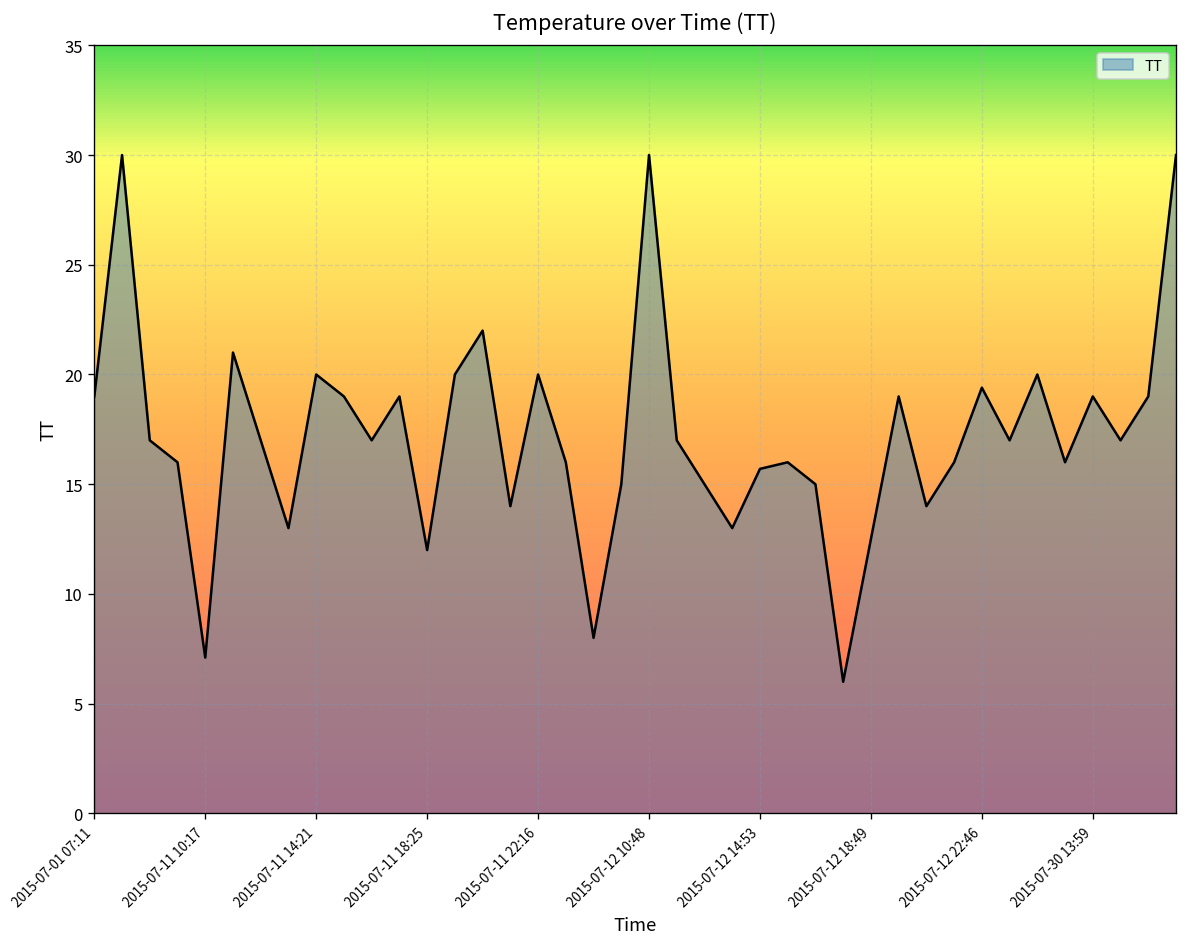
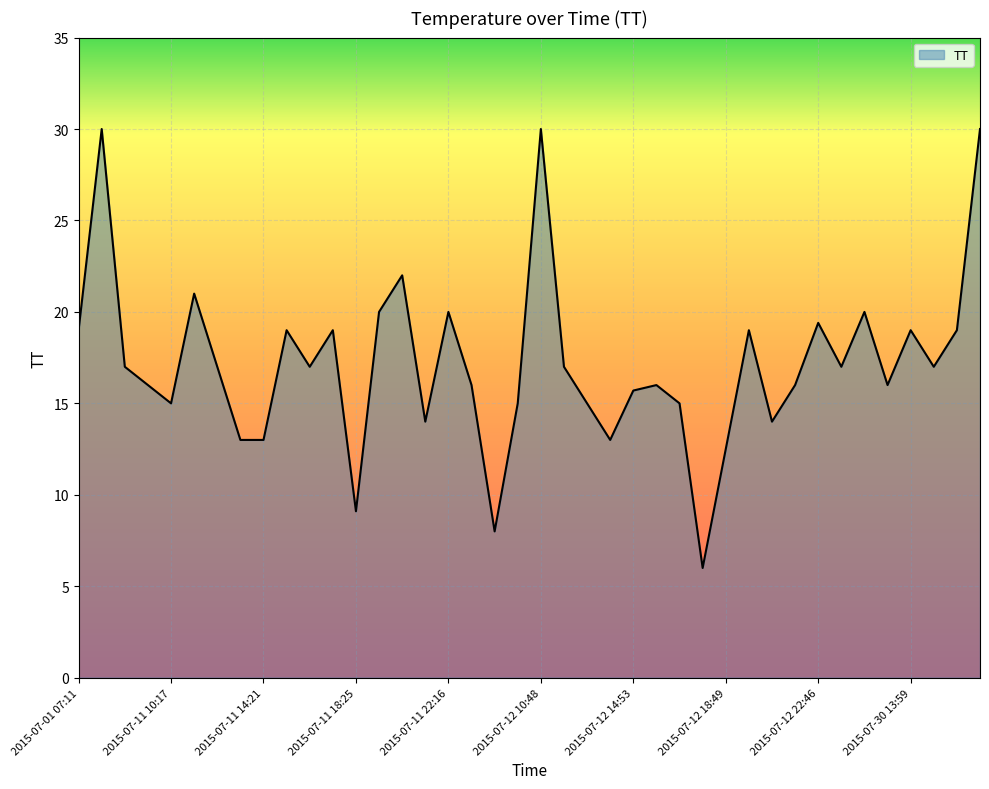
  {
    "2015-07-01 07:11": 19.0,
-   "2015-07-11 10:17": 7.1,
-   "2015-07-11 14:21": 20,
-   "2015-07-11 18:25": 12.0,
+   "2015-07-11 10:17": 15.0,
+   "2015-07-11 14:21": 13,
+   "2015-07-11 18:25": 9.1,
    "2015-07-11 22:16": 20.0,
    "2015-07-12 10:48": 30.0,
    "2015-07-12 14:53": 15.7,
    "2015-07-12 18:49": 12.5,
    "2015-07-12 22:46": 19.4,
    "2015-07-30 13:59": 19.0
  }
